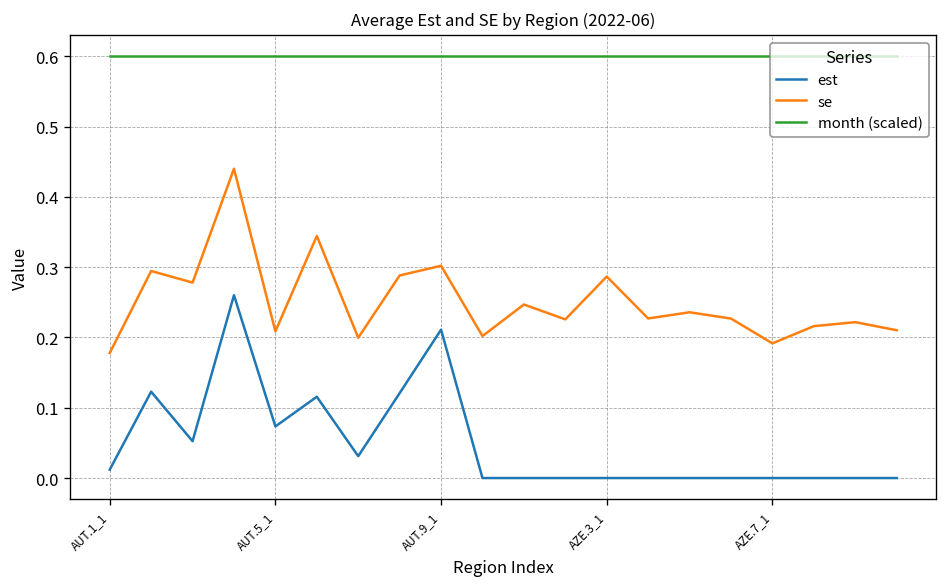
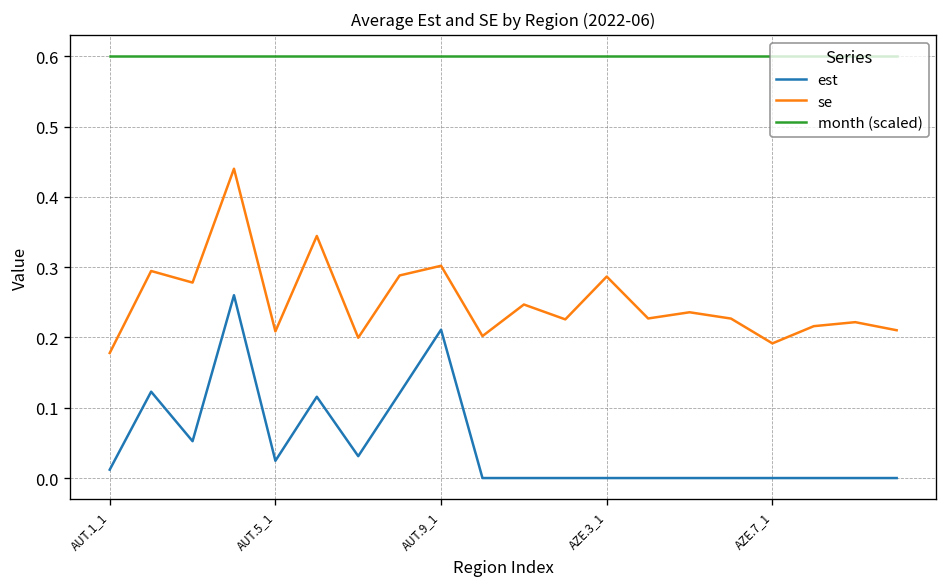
  {
    "est": {
      "AUT.1_1": 0.01,
-     "AUT.5_1": 0.07,
+     "AUT.5_1": 0.02,
      "AUT.9_1": 0.21,
      "AZE.3_1": 0.00,
      "AZE.7_1": 0.00
    },
    "se": {
      "AUT.1_1": 0.18,
      "AUT.5_1": 0.21,
      "AUT.9_1": 0.30,
      "AZE.3_1": 0.29,
      "AZE.7_1": 0.19
    },
    "month (scaled)": {
      "AUT.1_1": 0.60,
      "AUT.5_1": 0.60,
      "AUT.9_1": 0.60,
      "AZE.3_1": 0.60
    }
  }
